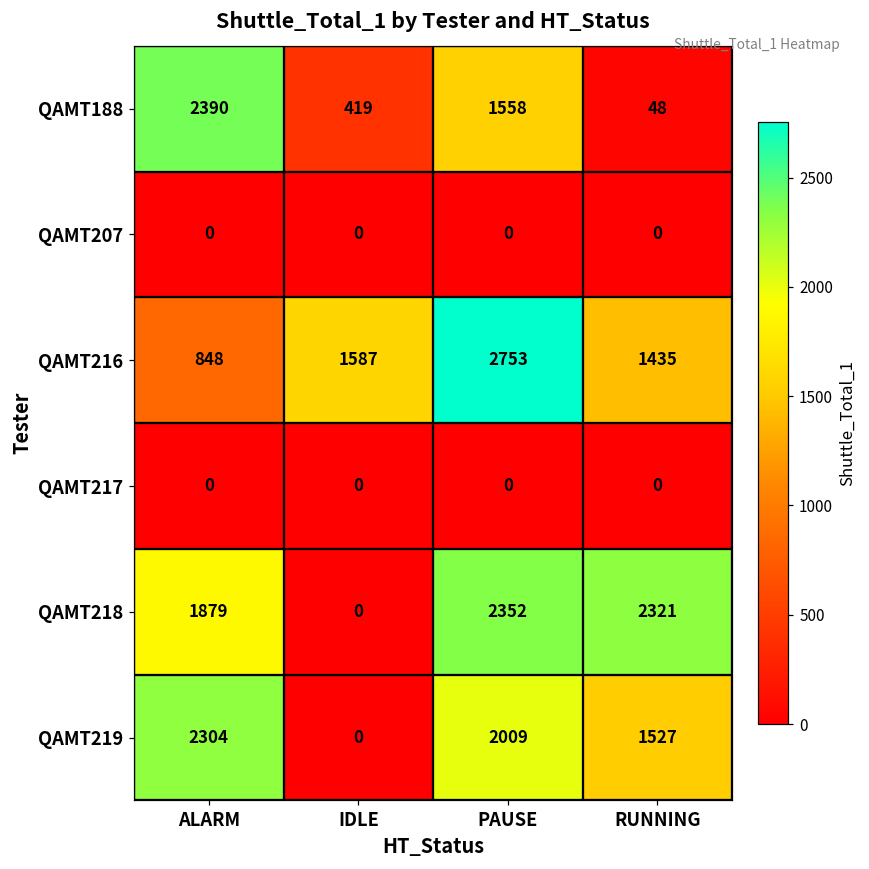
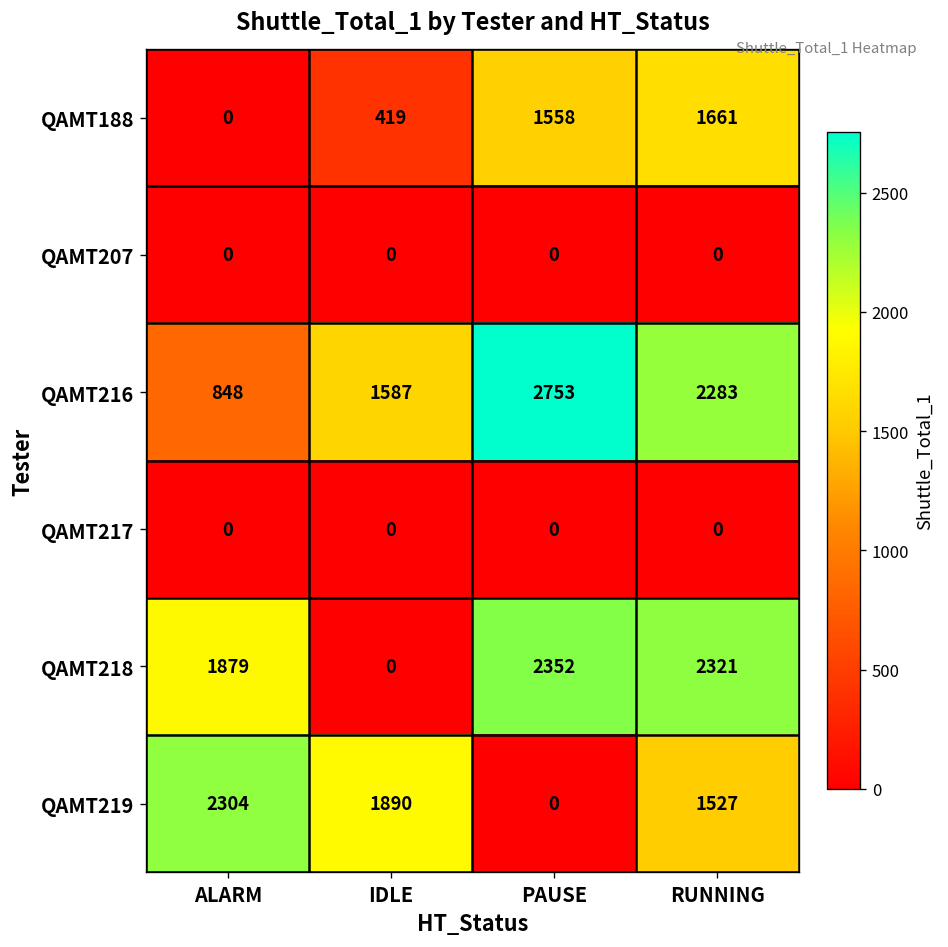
  {
    "QAMT188": {
-     "ALARM": 2390,
+     "ALARM": 0,
      "IDLE": 419,
      "PAUSE": 1558,
-     "RUNNING": 48
+     "RUNNING": 1661
    },
    "QAMT207": {
      "ALARM": 0,
      "IDLE": 0,
      "PAUSE": 0,
      "RUNNING": 0
    },
    "QAMT216": {
      "ALARM": 848,
      "IDLE": 1587,
      "PAUSE": 2753,
-     "RUNNING": 1435
+     "RUNNING": 2283
    },
    "QAMT217": {
      "ALARM": 0,
      "IDLE": 0,
      "PAUSE": 0,
      "RUNNING": 0
    },
    "QAMT218": {
      "ALARM": 1879,
      "IDLE": 0,
      "PAUSE": 2352,
      "RUNNING": 2321
    },
    "QAMT219": {
      "ALARM": 2304,
-     "IDLE": 0,
-     "PAUSE": 2009,
+     "IDLE": 1890,
+     "PAUSE": 0,
      "RUNNING": 1527
    }
  }
